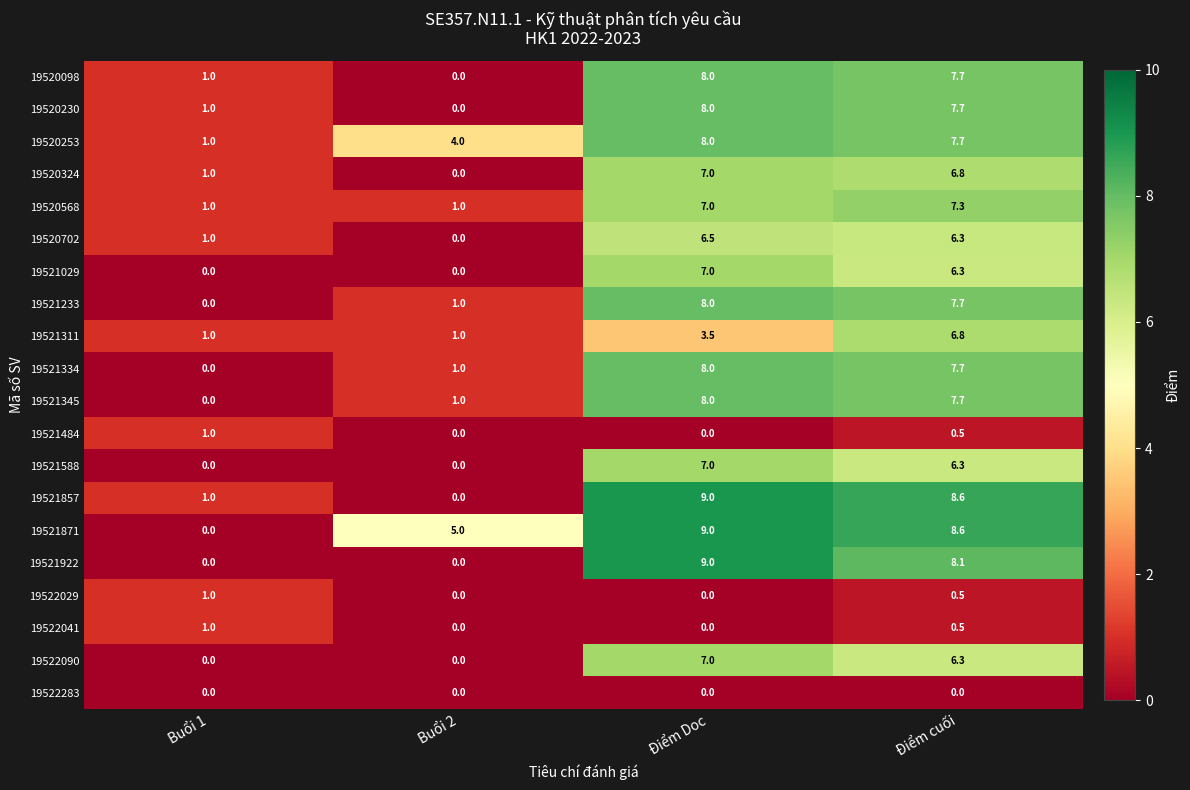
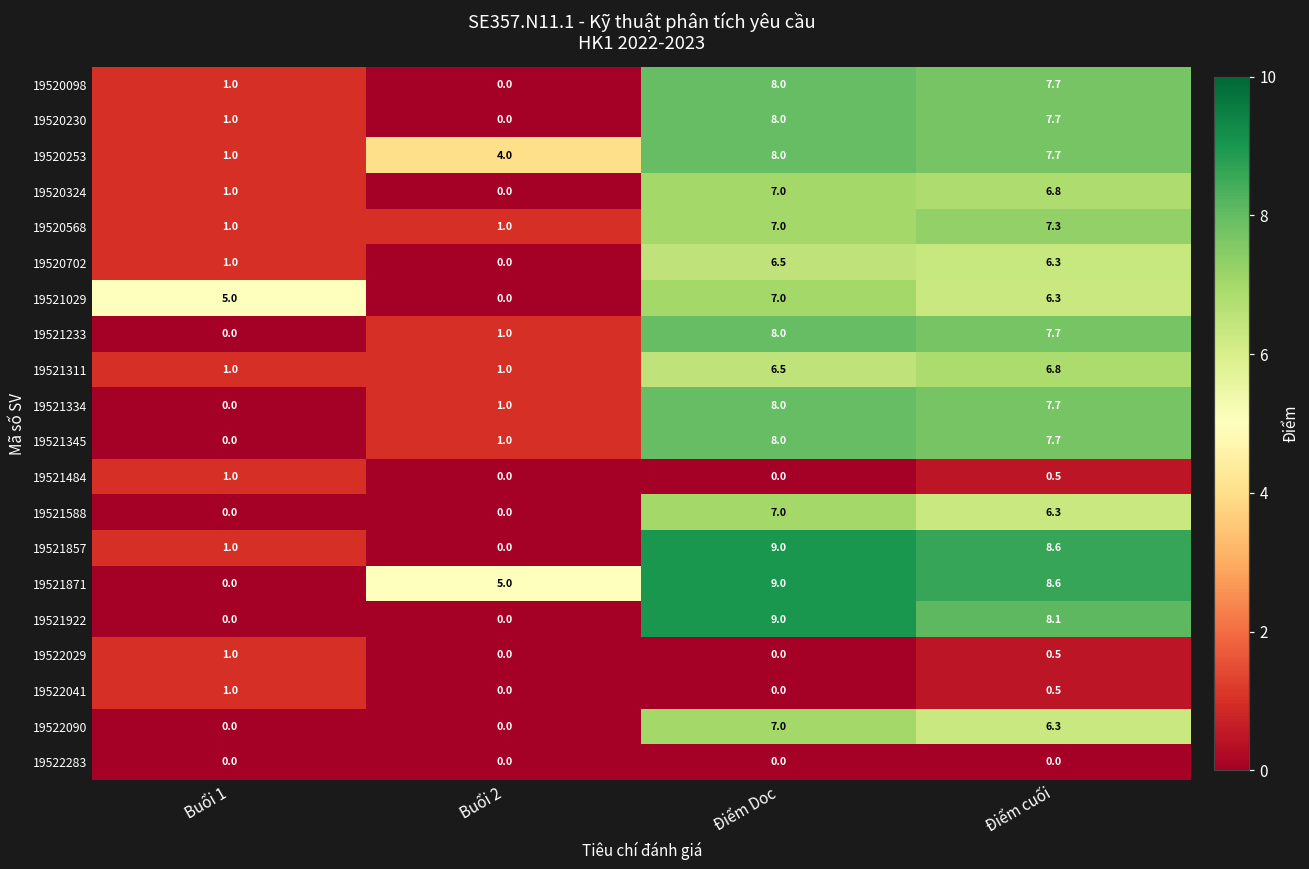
  {
    "19520098": {
      "Buổi 1": 1.0,
      "Buổi 2": 0.0,
      "Điểm Doc": 8.0,
      "Điểm cuối": 7.7
    },
    "19520230": {
      "Buổi 1": 1.0,
      "Buổi 2": 0.0,
      "Điểm Doc": 8.0,
      "Điểm cuối": 7.7
    },
    "19520253": {
      "Buổi 1": 1.0,
      "Buổi 2": 4.0,
      "Điểm Doc": 8.0,
      "Điểm cuối": 7.7
    },
    "19520324": {
      "Buổi 1": 1.0,
      "Buổi 2": 0.0,
      "Điểm Doc": 7.0,
      "Điểm cuối": 6.8
    },
    "19520568": {
      "Buổi 1": 1.0,
      "Buổi 2": 1.0,
      "Điểm Doc": 7.0,
      "Điểm cuối": 7.3
    },
    "19520702": {
      "Buổi 1": 1.0,
      "Buổi 2": 0.0,
      "Điểm Doc": 6.5,
      "Điểm cuối": 6.3
    },
    "19521029": {
-     "Buổi 1": 0.0,
+     "Buổi 1": 5.0,
      "Buổi 2": 0.0,
      "Điểm Doc": 7.0,
      "Điểm cuối": 6.3
    },
    "19521233": {
      "Buổi 1": 0.0,
      "Buổi 2": 1.0,
      "Điểm Doc": 8.0,
      "Điểm cuối": 7.7
    },
    "19521311": {
      "Buổi 1": 1.0,
      "Buổi 2": 1.0,
-     "Điểm Doc": 3.5,
+     "Điểm Doc": 6.5,
      "Điểm cuối": 6.8
    },
    "19521334": {
      "Buổi 1": 0.0,
      "Buổi 2": 1.0,
      "Điểm Doc": 8.0,
      "Điểm cuối": 7.7
    },
    "19521345": {
      "Buổi 1": 0.0,
      "Buổi 2": 1.0,
      "Điểm Doc": 8.0,
      "Điểm cuối": 7.7
    },
    "19521484": {
      "Buổi 1": 1.0,
      "Buổi 2": 0.0,
      "Điểm Doc": 0.0,
      "Điểm cuối": 0.5
    },
    "19521588": {
      "Buổi 1": 0.0,
      "Buổi 2": 0.0,
      "Điểm Doc": 7.0,
      "Điểm cuối": 6.3
    },
    "19521857": {
      "Buổi 1": 1.0,
      "Buổi 2": 0.0,
      "Điểm Doc": 9.0,
      "Điểm cuối": 8.6
    },
    "19521871": {
      "Buổi 1": 0.0,
      "Buổi 2": 5.0,
      "Điểm Doc": 9.0,
      "Điểm cuối": 8.6
    },
    "19521922": {
      "Buổi 1": 0.0,
      "Buổi 2": 0.0,
      "Điểm Doc": 9.0,
      "Điểm cuối": 8.1
    },
    "19522029": {
      "Buổi 1": 1.0,
      "Buổi 2": 0.0,
      "Điểm Doc": 0.0,
      "Điểm cuối": 0.5
    },
    "19522041": {
      "Buổi 1": 1.0,
      "Buổi 2": 0.0,
      "Điểm Doc": 0.0,
      "Điểm cuối": 0.5
    },
    "19522090": {
      "Buổi 1": 0.0,
      "Buổi 2": 0.0,
      "Điểm Doc": 7.0,
      "Điểm cuối": 6.3
    },
    "19522283": {
      "Buổi 1": 0.0,
      "Buổi 2": 0.0,
      "Điểm Doc": 0.0,
      "Điểm cuối": 0.0
    }
  }
